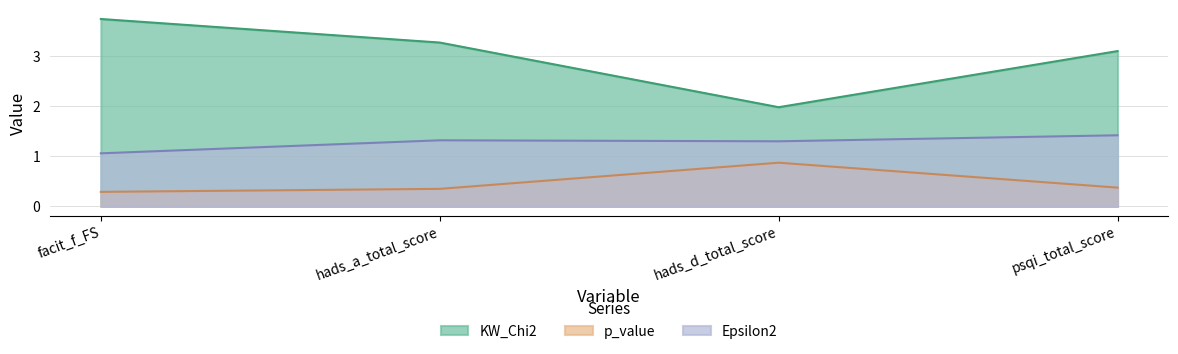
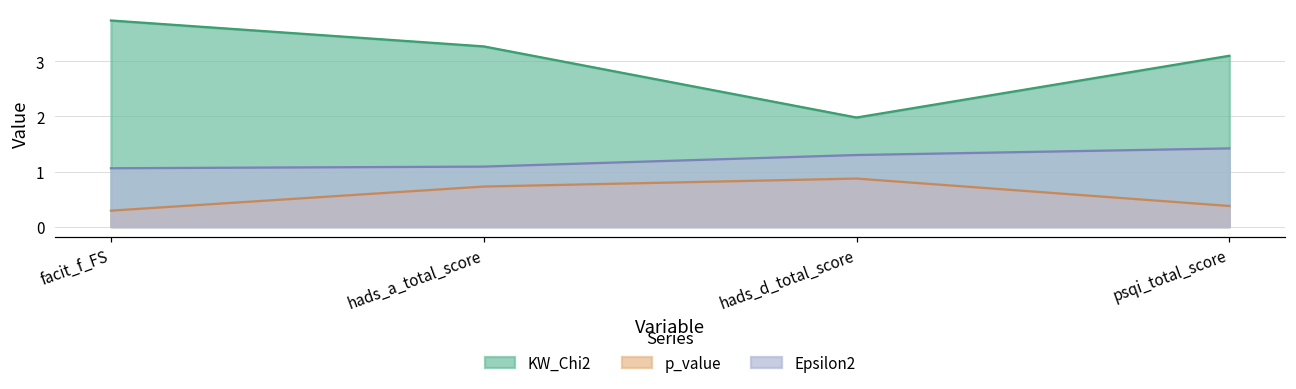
  {
    "KW_Chi2": {
      "facit_f_FS": 3.7,
      "hads_a_total_score": 3.3,
      "hads_d_total_score": 2.0,
      "psqi_total_score": 3.1
    },
    "p_value": {
      "facit_f_FS": 0.3,
-     "hads_a_total_score": 0.4,
+     "hads_a_total_score": 0.7,
      "hads_d_total_score": 0.9,
      "psqi_total_score": 0.4
    },
    "Epsilon2": {
      "facit_f_FS": 1.1,
-     "hads_a_total_score": 1.3,
+     "hads_a_total_score": 1.1,
      "hads_d_total_score": 1.3,
      "psqi_total_score": 1.4
    }
  }
